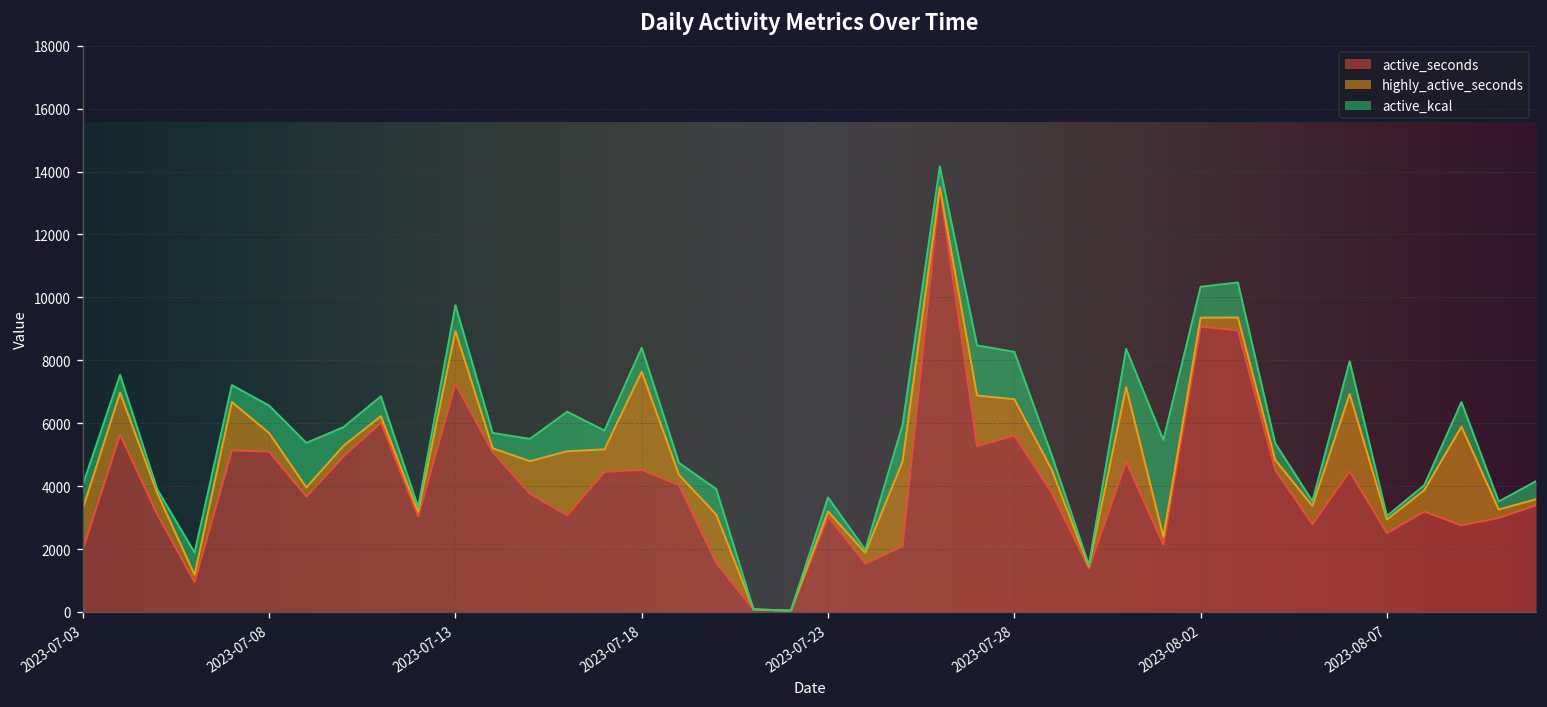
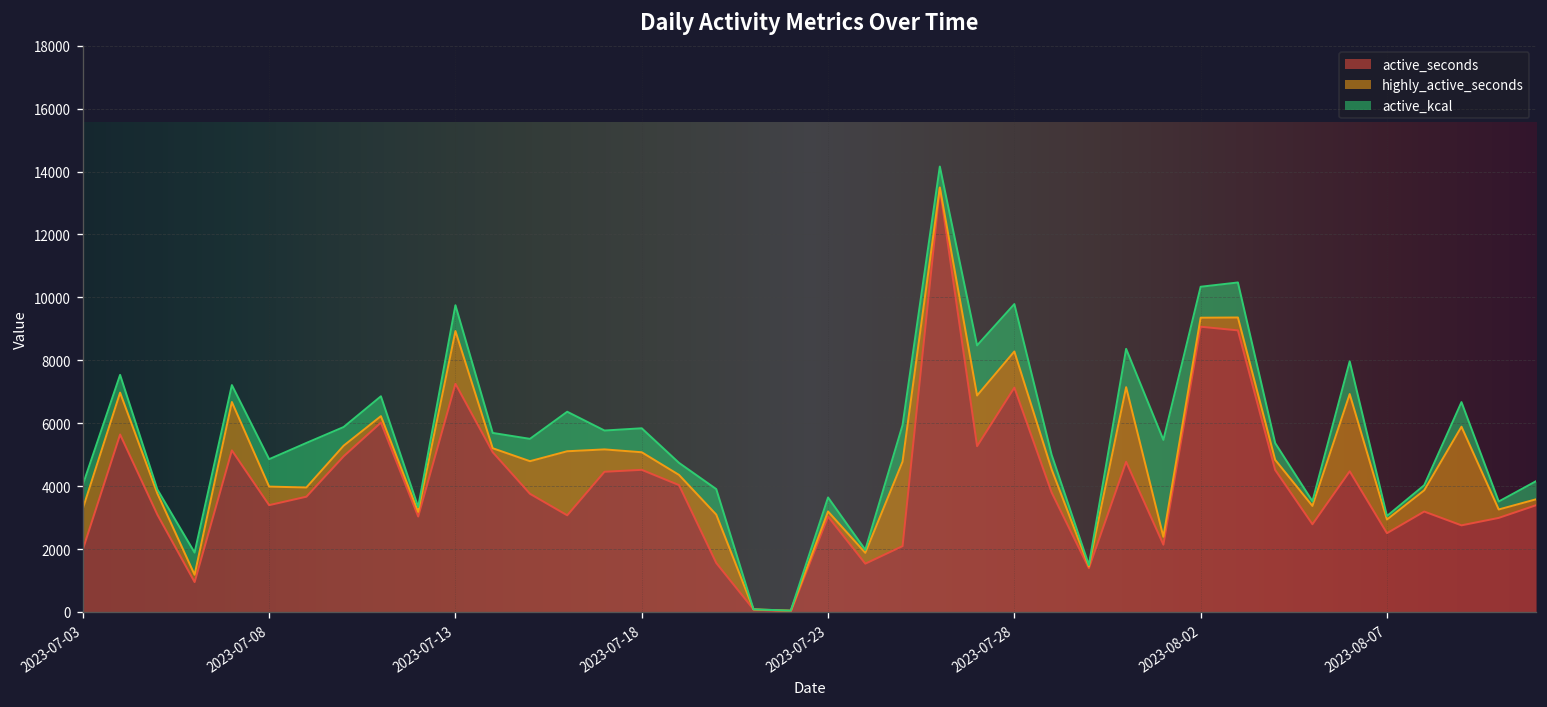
  {
    "active_seconds": {
      "2023-07-03": 2000,
-     "2023-07-08": 5100,
+     "2023-07-08": 3400,
      "2023-07-13": 7300,
      "2023-07-18": 4500,
      "2023-07-23": 3000,
-     "2023-07-28": 5600,
+     "2023-07-28": 7100,
      "2023-08-02": 9100,
      "2023-08-07": 2500
    },
    "highly_active_seconds": {
      "2023-07-03": 1300,
      "2023-07-08": 600,
      "2023-07-13": 1700,
-     "2023-07-18": 3100,
+     "2023-07-18": 600,
      "2023-07-23": 200,
      "2023-07-28": 1100,
      "2023-08-02": 300,
      "2023-08-07": 400
    },
    "active_kcal": {
      "2023-07-03": 800,
      "2023-07-08": 900,
      "2023-07-13": 800,
      "2023-07-18": 800,
      "2023-07-23": 400,
      "2023-07-28": 1500,
      "2023-08-02": 1000,
      "2023-08-07": 100
    }
  }
